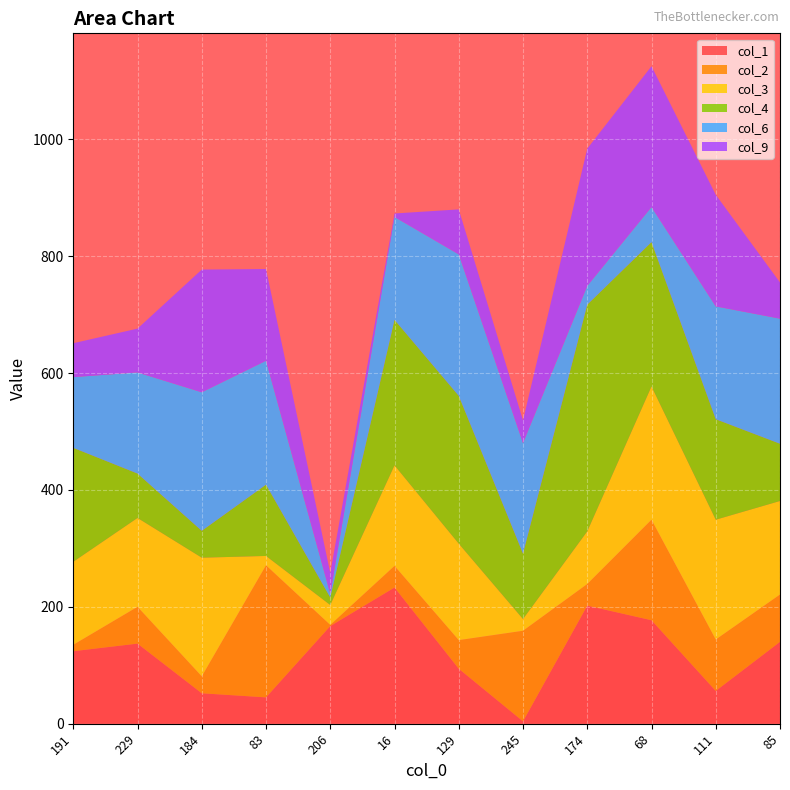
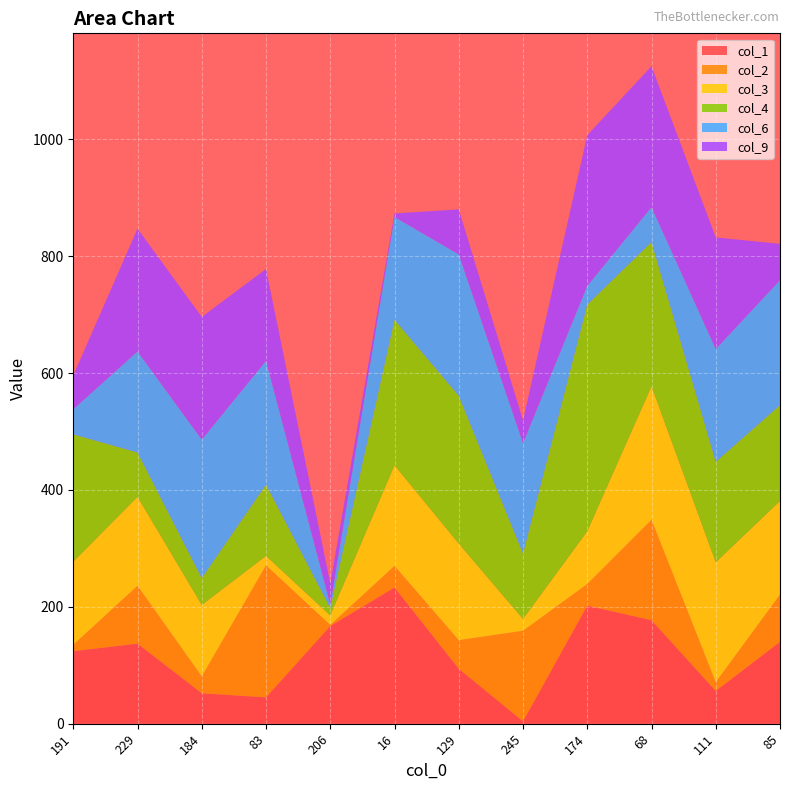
  {
    "col_1": {
      "191": 120,
      "229": 140,
      "184": 50,
      "83": 50,
      "16": 230,
      "129": 90,
      "174": 200,
      "68": 180,
      "111": 60,
      "85": 140
    },
    "col_2": {
      "191": 10,
-     "229": 60,
+     "229": 100,
      "184": 30,
      "83": 230,
      "16": 40,
      "129": 50,
      "245": 160,
      "174": 40,
      "68": 170,
-     "111": 90,
+     "111": 20,
      "85": 80
    },
    "col_3": {
      "191": 140,
      "229": 150,
-     "184": 200,
+     "184": 120,
      "83": 20,
-     "206": 30,
+     "206": 20,
      "16": 170,
      "129": 170,
      "245": 20,
      "174": 90,
      "68": 230,
      "111": 210,
      "85": 160
    },
    "col_4": {
-     "191": 200,
+     "191": 220,
      "229": 80,
      "184": 50,
      "83": 120,
      "206": 10,
      "16": 250,
      "129": 250,
      "245": 110,
      "174": 390,
      "68": 250,
      "111": 170,
-     "85": 100
+     "85": 160
    },
    "col_6": {
-     "191": 120,
+     "191": 40,
      "229": 170,
      "184": 240,
      "83": 210,
      "206": 10,
      "16": 180,
      "129": 240,
      "245": 190,
      "174": 30,
      "68": 60,
      "111": 190,
      "85": 210
    },
    "col_9": {
      "191": 60,
-     "229": 80,
+     "229": 210,
      "184": 210,
      "83": 160,
      "206": 40,
      "16": 10,
      "129": 80,
      "245": 40,
-     "174": 240,
+     "174": 260,
      "68": 240,
      "111": 190,
      "85": 60
    }
  }
